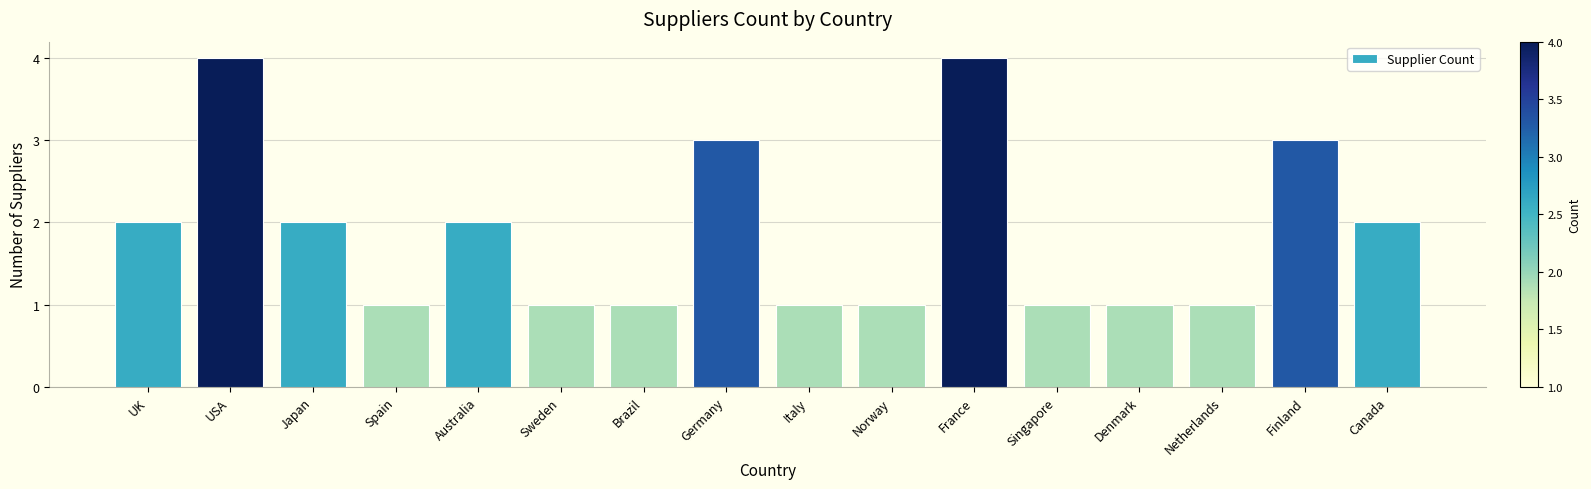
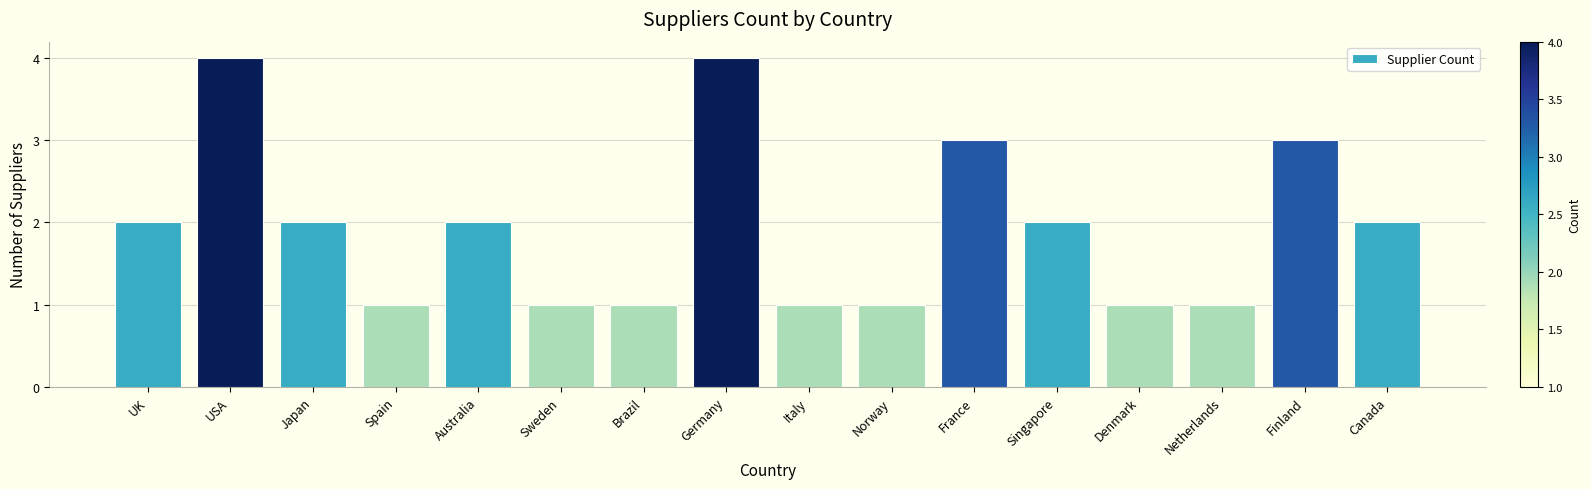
  {
    "UK": 2,
    "USA": 4,
    "Japan": 2,
    "Spain": 1,
    "Australia": 2,
    "Sweden": 1,
    "Brazil": 1,
-   "Germany": 3,
+   "Germany": 4,
    "Italy": 1,
    "Norway": 1,
-   "France": 4,
-   "Singapore": 1,
+   "France": 3,
+   "Singapore": 2,
    "Denmark": 1,
    "Netherlands": 1,
    "Finland": 3,
    "Canada": 2
  }
